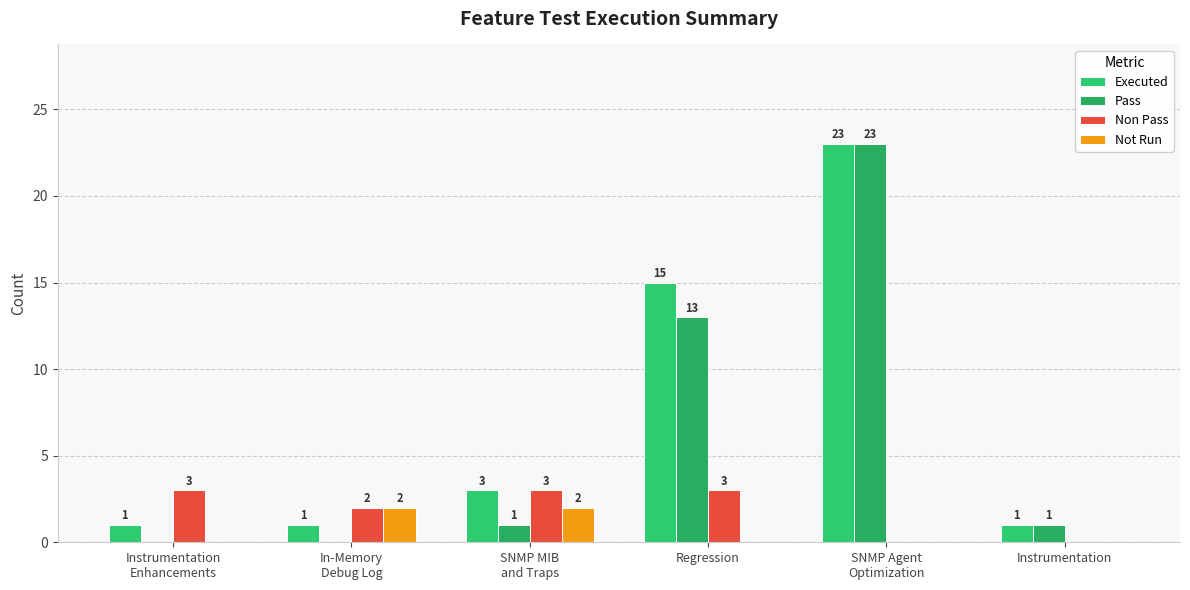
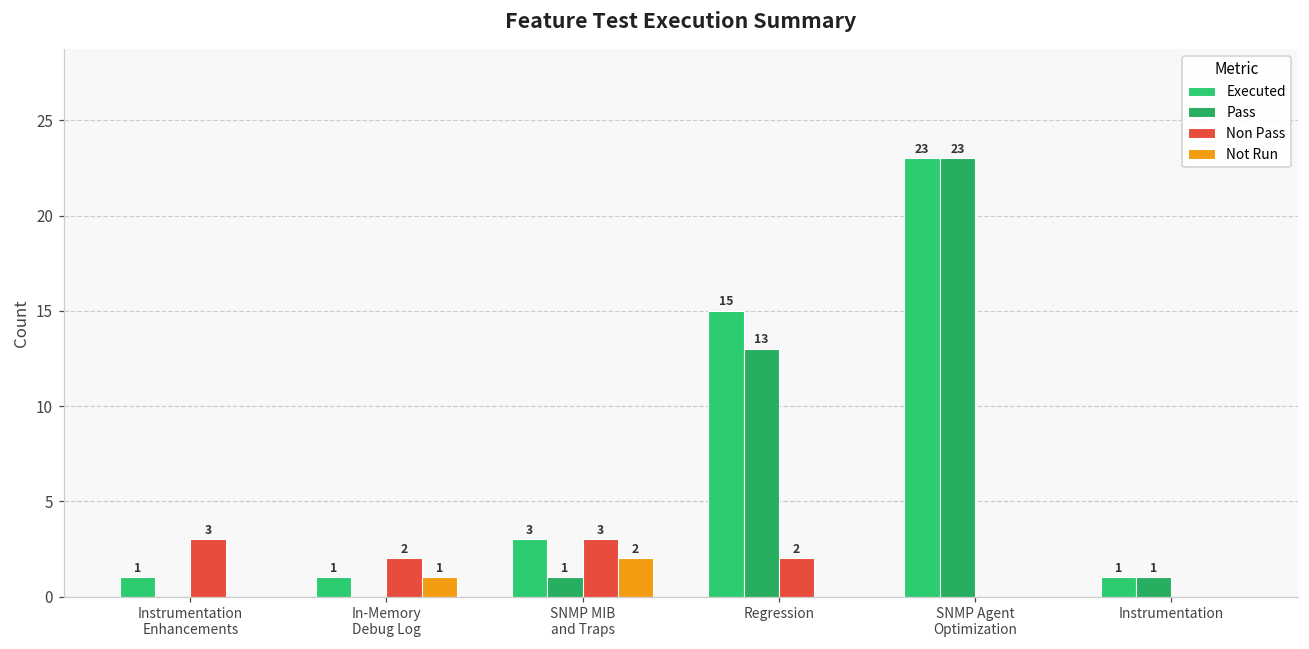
  {
    "Non Pass": {
      "Instrumentation Enhancements": 3,
      "In-Memory Debug Log": 2,
      "SNMP MIB and Traps": 3,
-     "Regression": 3
+     "Regression": 2
    },
    "Not Run": {
-     "In-Memory Debug Log": 2,
+     "In-Memory Debug Log": 1,
      "SNMP MIB and Traps": 2
    }
  }
